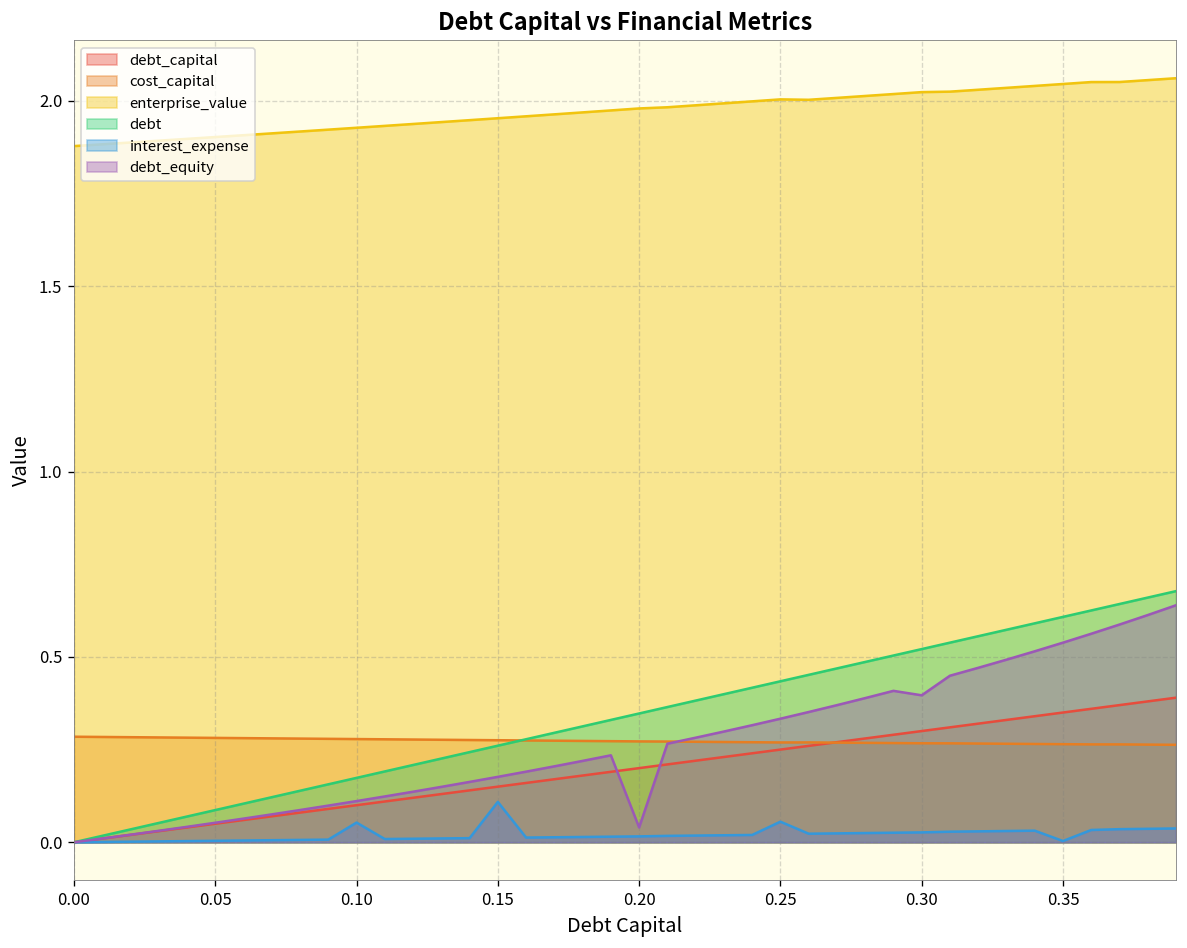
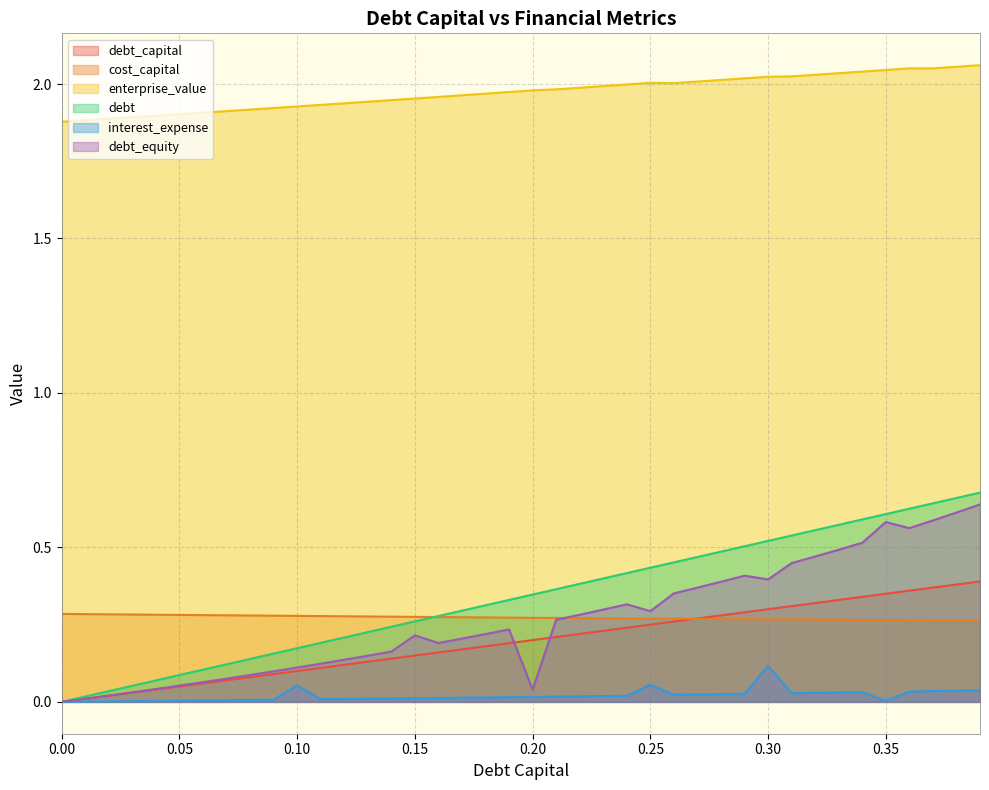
  {
    "debt": {
      "0.05": 0.09,
      "0.10": 0.17,
      "0.15": 0.26,
      "0.20": 0.35,
      "0.25": 0.43,
      "0.30": 0.52,
      "0.35": 0.61
    },
    "interest_expense": {
      "0.05": 0.00,
      "0.10": 0.05,
-     "0.15": 0.11,
+     "0.15": 0.01,
      "0.20": 0.02,
      "0.25": 0.06,
-     "0.30": 0.03,
+     "0.30": 0.12,
      "0.35": 0.00
    },
    "debt_equity": {
      "0.10": 0.11,
-     "0.15": 0.18,
+     "0.15": 0.22,
      "0.20": 0.04,
-     "0.25": 0.33,
+     "0.25": 0.29,
      "0.30": 0.40,
-     "0.35": 0.54
+     "0.35": 0.58
    }
  }
